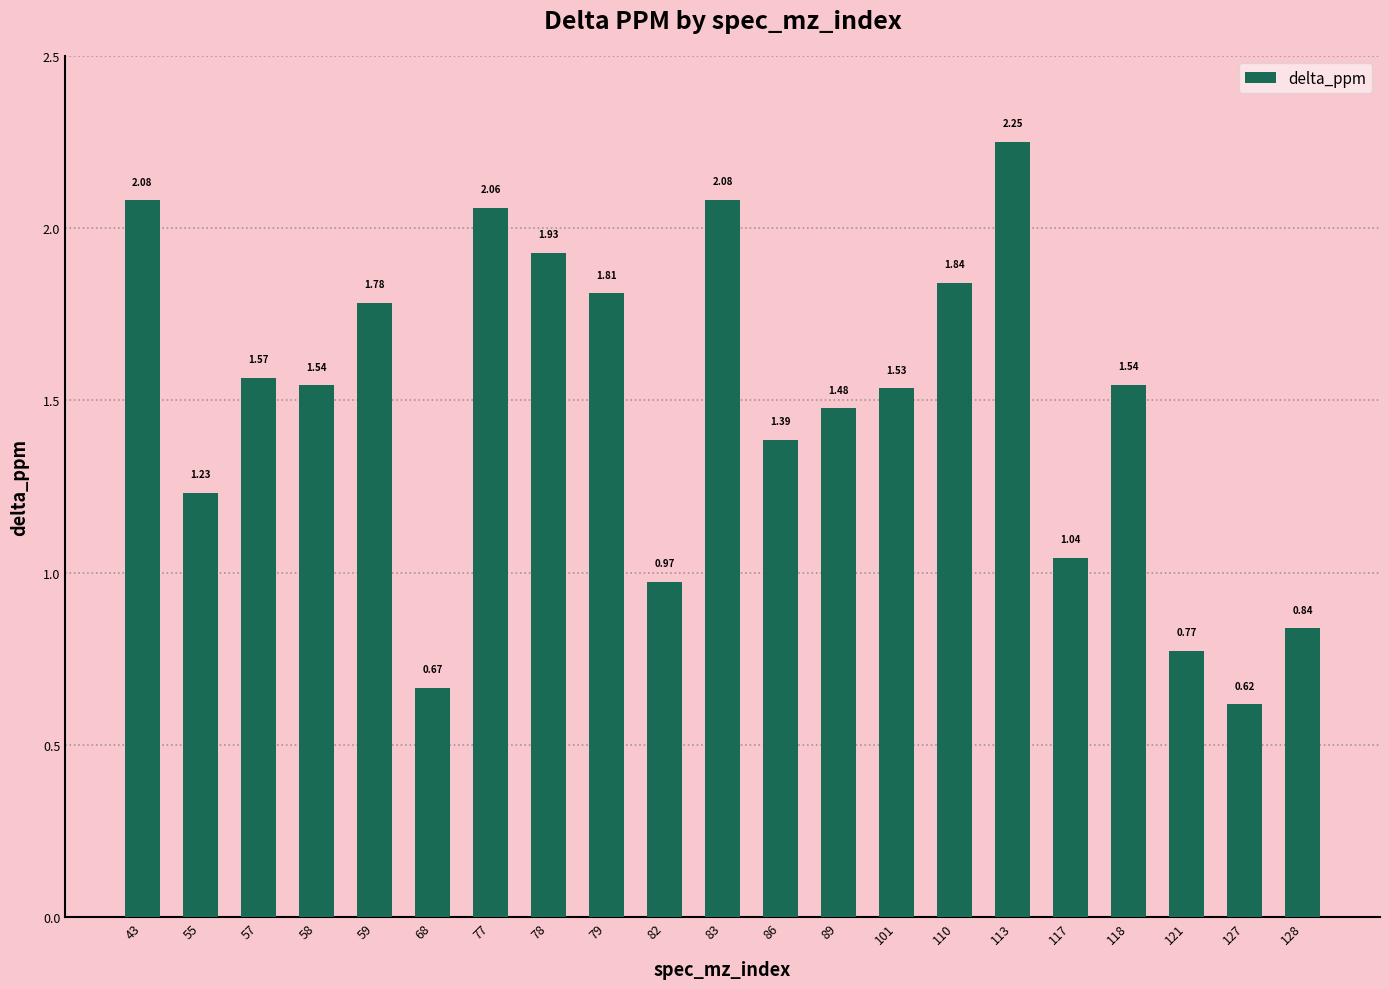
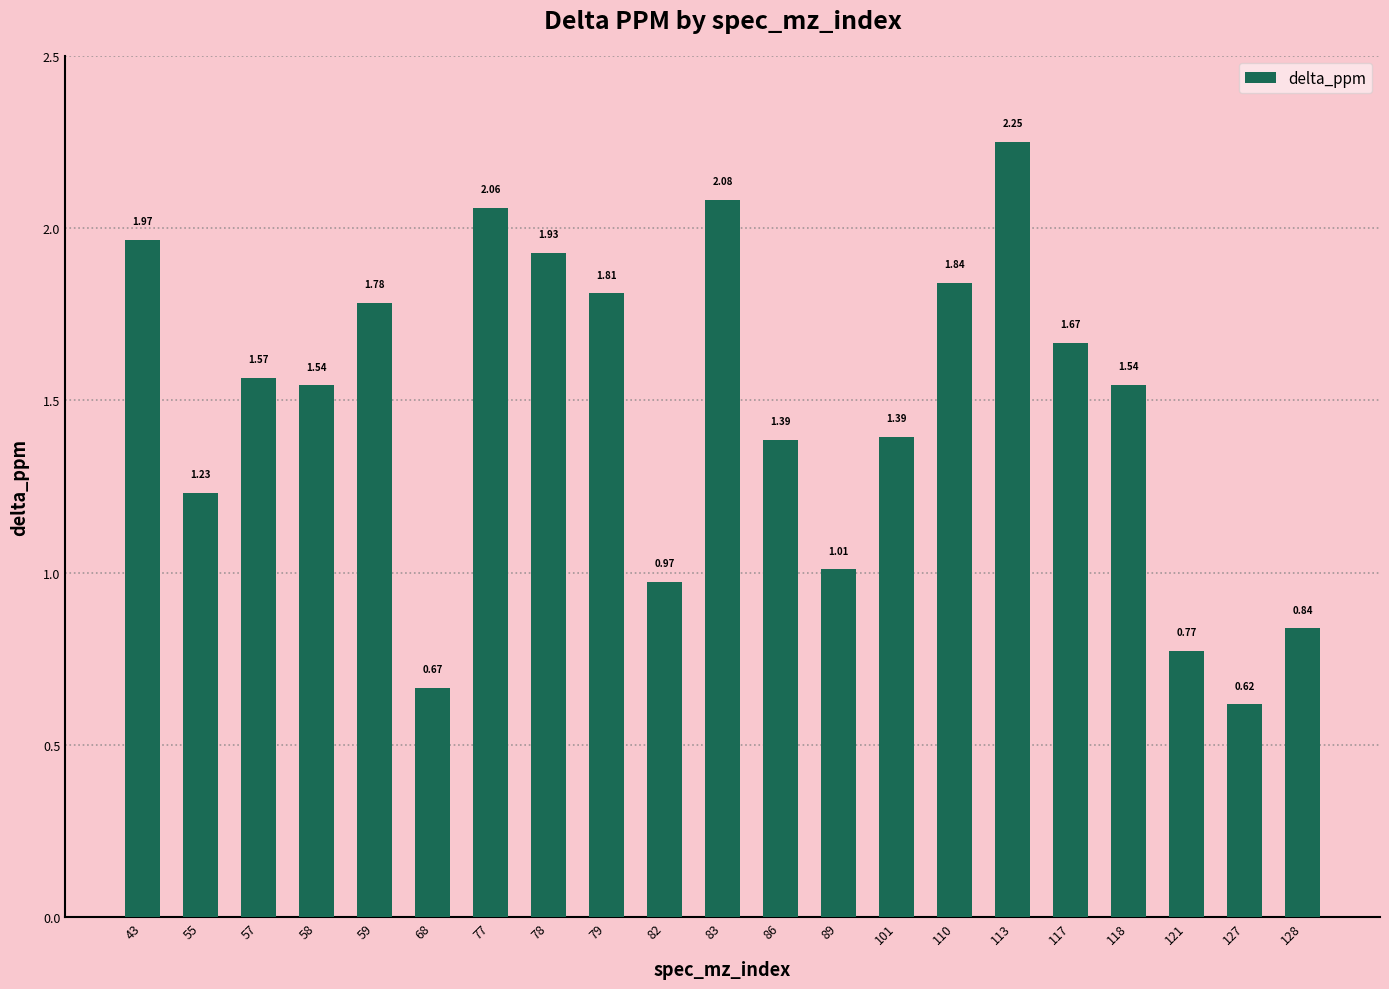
  {
-   "43": 2.08,
+   "43": 1.97,
    "55": 1.23,
    "57": 1.57,
    "58": 1.54,
    "59": 1.78,
    "68": 0.67,
    "77": 2.06,
    "78": 1.93,
    "79": 1.81,
    "82": 0.97,
    "83": 2.08,
    "86": 1.39,
-   "89": 1.48,
-   "101": 1.53,
+   "89": 1.01,
+   "101": 1.39,
    "110": 1.84,
    "113": 2.25,
-   "117": 1.04,
+   "117": 1.67,
    "118": 1.54,
    "121": 0.77,
    "127": 0.62,
    "128": 0.84
  }
